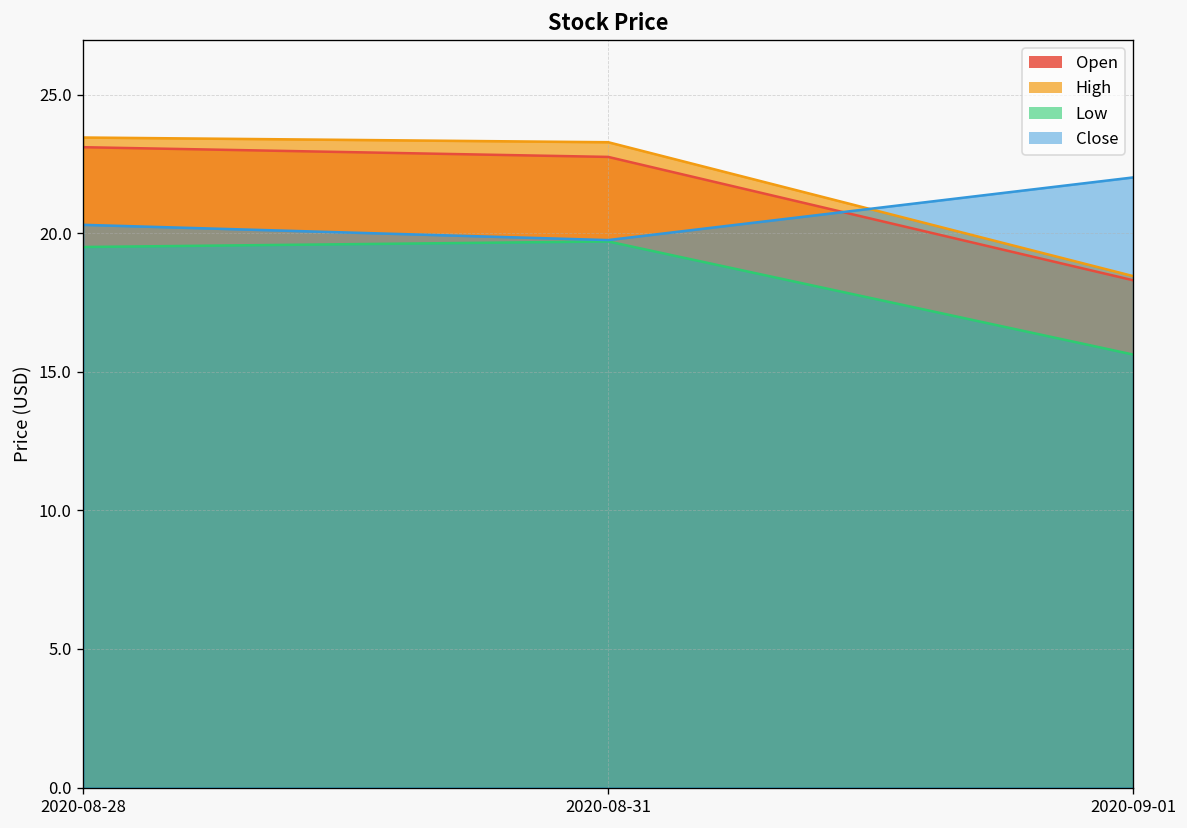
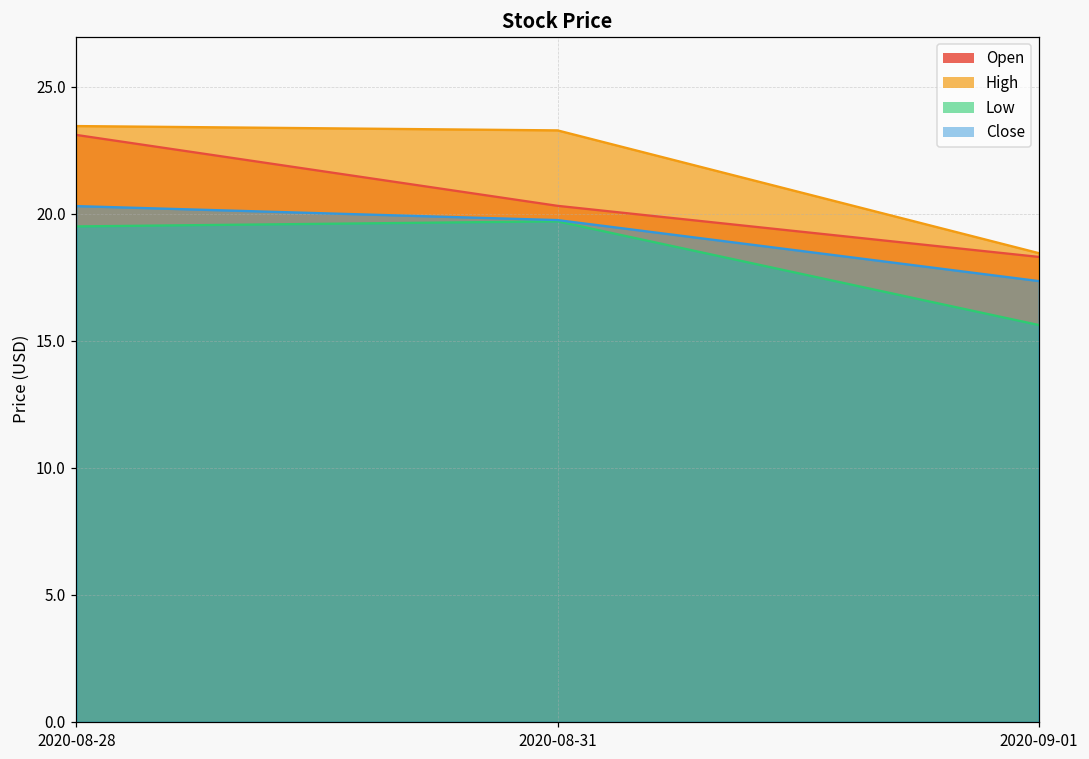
  {
    "Open": {
      "2020-08-28": 23.1,
-     "2020-08-31": 22.8,
+     "2020-08-31": 20.3,
      "2020-09-01": 18.3
    },
    "High": {
      "2020-08-28": 23.5,
      "2020-08-31": 23.3,
      "2020-09-01": 18.5
    },
    "Low": {
      "2020-08-28": 19.5,
      "2020-09-01": 15.6
    },
    "Close": {
      "2020-08-28": 20.3,
-     "2020-09-01": 22.0
+     "2020-09-01": 17.4
    }
  }
